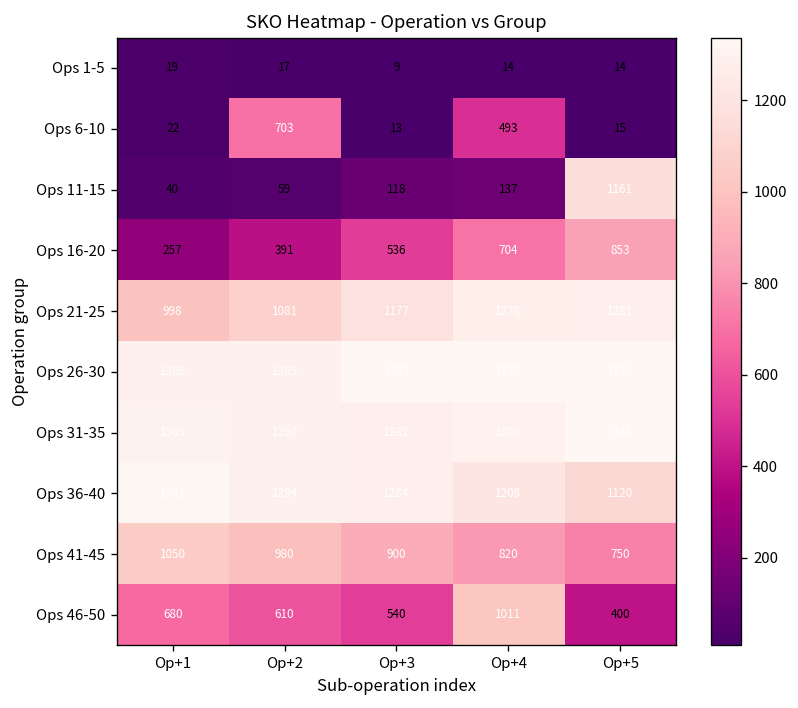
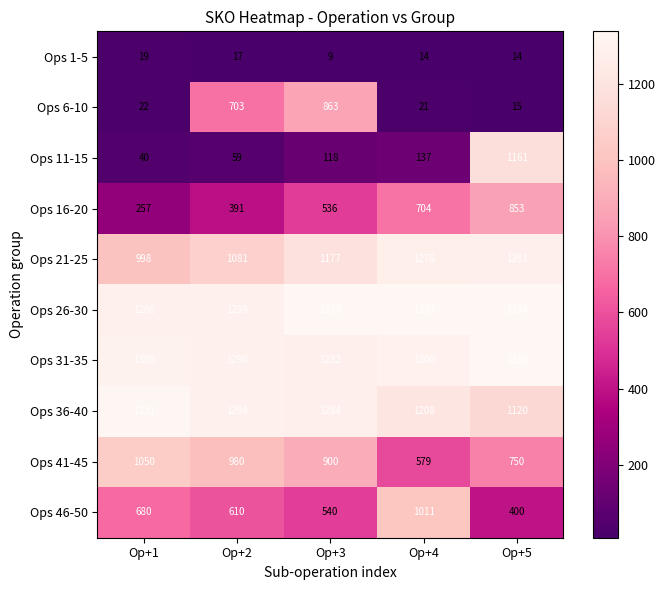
  {
    "Ops 1-5": {
      "Op+1": 19,
      "Op+2": 17,
      "Op+3": 9,
      "Op+4": 14,
      "Op+5": 14
    },
    "Ops 6-10": {
      "Op+1": 22,
      "Op+2": 703,
-     "Op+3": 13,
-     "Op+4": 493,
+     "Op+3": 863,
+     "Op+4": 21,
      "Op+5": 15
    },
    "Ops 11-15": {
      "Op+1": 40,
      "Op+2": 59,
      "Op+3": 118,
      "Op+4": 137
    },
    "Ops 16-20": {
      "Op+1": 257,
      "Op+2": 391,
      "Op+3": 536,
      "Op+4": 704,
      "Op+5": 853
    },
    "Ops 21-25": {
      "Op+1": 998,
      "Op+2": 1081
    },
    "Ops 41-45": {
      "Op+1": 1050,
      "Op+2": 980,
      "Op+3": 900,
-     "Op+4": 820,
+     "Op+4": 579,
      "Op+5": 750
    },
    "Ops 46-50": {
      "Op+1": 680,
      "Op+2": 610,
      "Op+3": 540,
      "Op+4": 1011,
      "Op+5": 400
    }
  }
